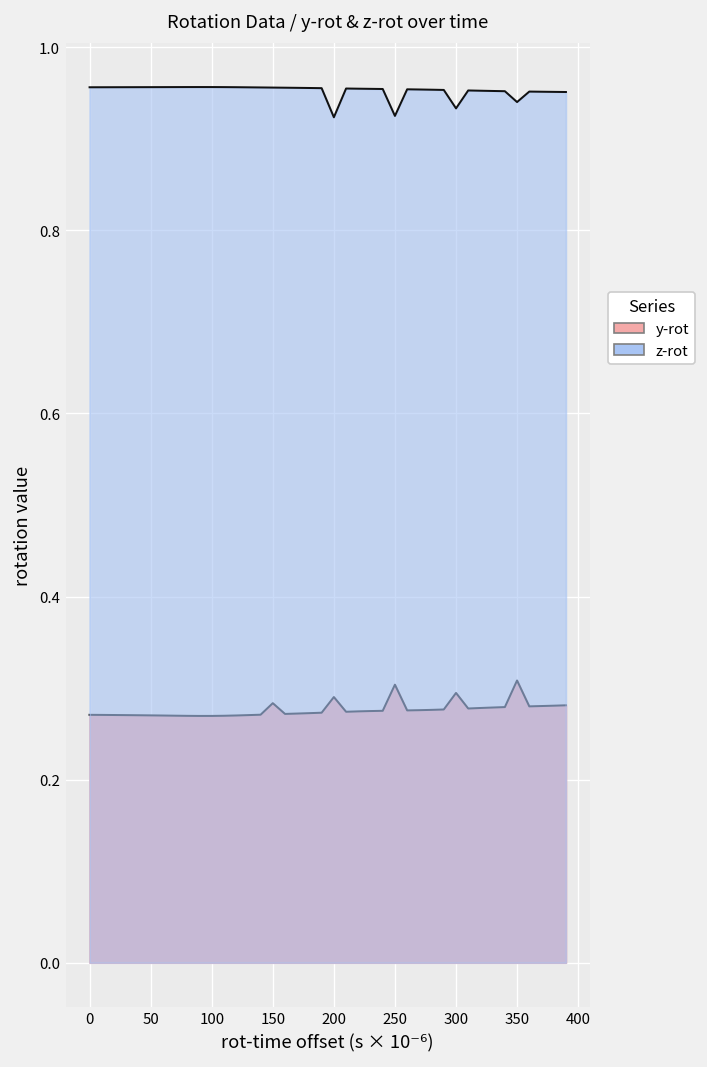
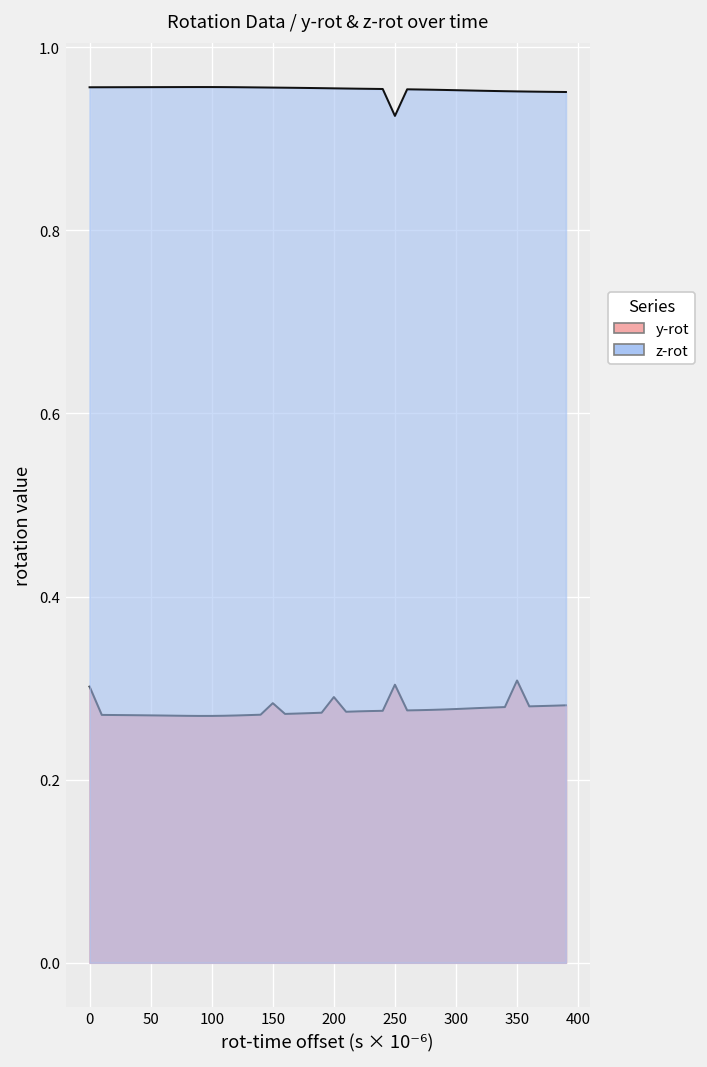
  {
    "y-rot": {
-     "0": 0.27,
+     "0": 0.30,
      "50": 0.27,
      "100": 0.27,
      "150": 0.28,
      "200": 0.29,
      "250": 0.30,
-     "300": 0.29,
+     "300": 0.28,
      "350": 0.31
    },
    "z-rot": {
      "0": 0.96,
      "50": 0.96,
      "100": 0.96,
      "150": 0.96,
-     "200": 0.92,
+     "200": 0.96,
      "250": 0.92,
-     "300": 0.93,
-     "350": 0.94
+     "300": 0.95,
+     "350": 0.95
    }
  }
